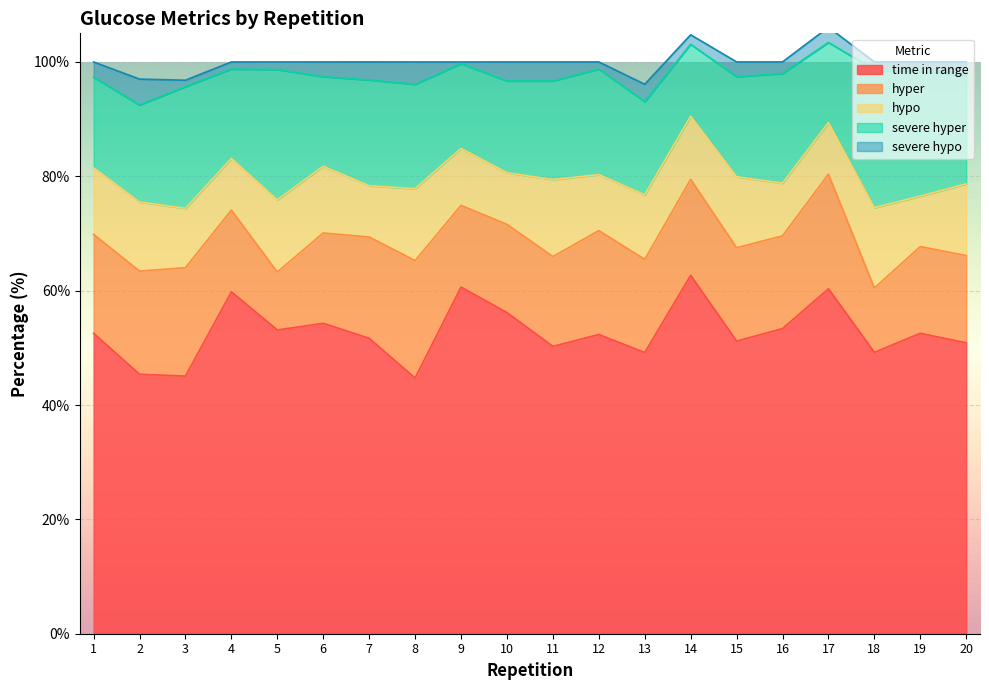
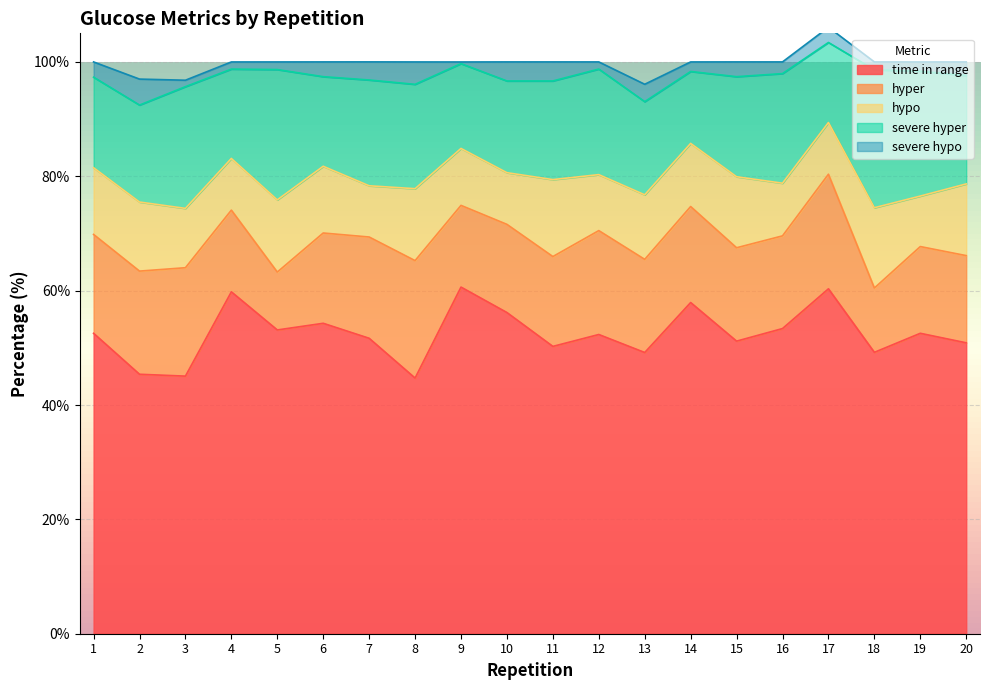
  {
    "time in range": {
      "1": "53%",
      "2": "45%",
      "3": "45%",
      "4": "60%",
      "5": "53%",
      "6": "54%",
      "7": "52%",
      "8": "45%",
      "9": "61%",
      "10": "56%",
      "11": "50%",
      "12": "52%",
      "13": "49%",
-     "14": "63%",
+     "14": "58%",
      "15": "51%",
      "16": "53%",
      "17": "60%",
      "18": "49%",
      "19": "53%",
      "20": "51%"
    },
    "hyper": {
      "1": "17%",
      "2": "18%",
      "3": "19%",
      "4": "14%",
      "5": "10%",
      "6": "16%",
      "7": "18%",
      "8": "21%",
      "9": "14%",
      "10": "15%",
      "11": "16%",
      "12": "18%",
      "13": "16%",
      "14": "17%",
      "15": "16%",
      "16": "16%",
      "17": "20%",
      "18": "11%",
      "19": "15%",
      "20": "15%"
    },
    "hypo": {
      "1": "12%",
      "2": "12%",
      "3": "10%",
      "4": "9%",
      "5": "13%",
      "6": "12%",
      "7": "9%",
      "8": "13%",
      "9": "10%",
      "10": "9%",
      "11": "13%",
      "12": "10%",
      "13": "11%",
      "14": "11%",
      "15": "12%",
      "16": "9%",
      "17": "9%",
      "18": "14%",
      "19": "9%",
      "20": "13%"
    },
    "severe hyper": {
      "1": "16%",
      "2": "17%",
      "3": "21%",
      "4": "16%",
      "5": "23%",
      "6": "16%",
      "7": "19%",
      "8": "18%",
      "10": "16%",
      "11": "17%",
      "12": "18%",
      "13": "16%",
      "14": "13%",
      "15": "18%",
      "16": "19%",
      "17": "14%"
    },
    "severe hypo": {
      "1": "3%",
      "2": "5%",
      "3": "1%",
      "4": "1%",
      "5": "1%",
      "6": "3%",
      "7": "3%",
      "8": "4%",
      "10": "3%",
      "11": "3%",
      "12": "1%",
      "13": "3%",
      "14": "2%",
      "15": "3%",
      "16": "2%"
    }
  }
